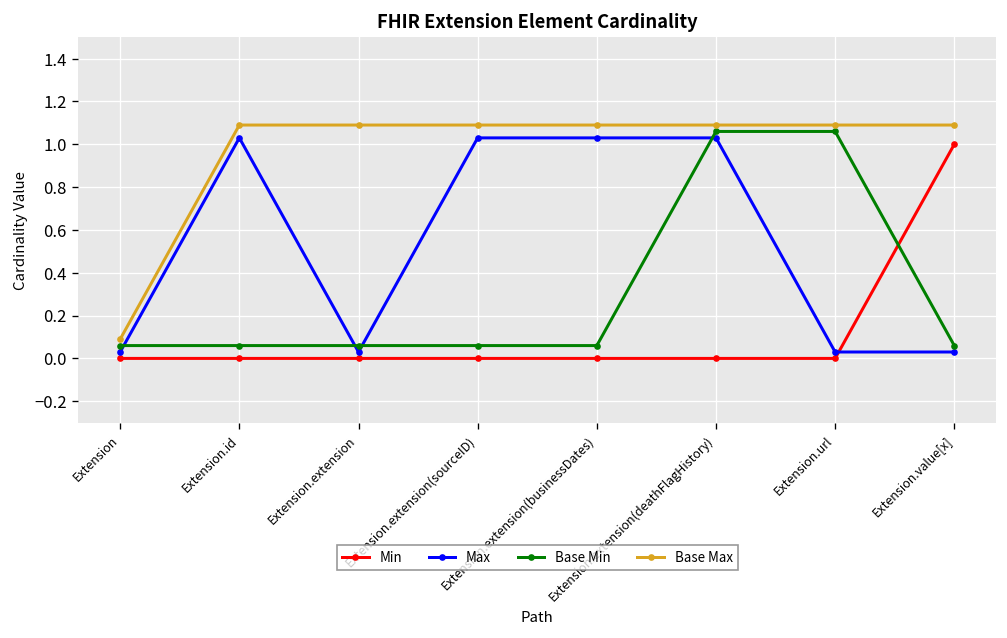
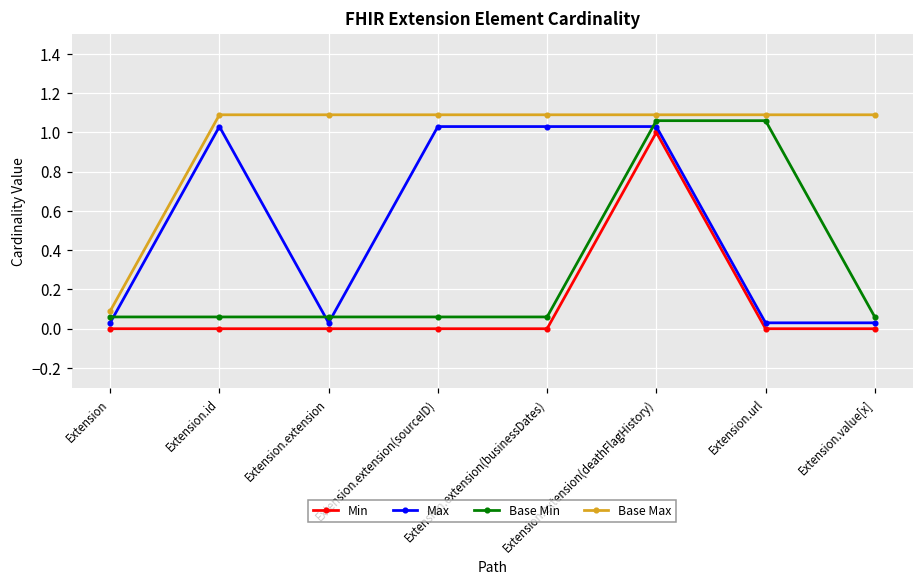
  {
    "Min": {
      "Extension": 0,
      "Extension.id": 0,
      "Extension.extension": 0,
      "Extension.extension(sourceID)": 0,
      "Extension.extension(businessDates)": 0,
-     "Extension.extension(deathFlagHistory)": 0,
+     "Extension.extension(deathFlagHistory)": 1,
      "Extension.url": 0,
-     "Extension.value[x]": 1
+     "Extension.value[x]": 0
    },
    "Max": {
      "Extension": 0.03,
      "Extension.id": 1.03,
      "Extension.extension": 0.03,
      "Extension.extension(sourceID)": 1.03,
      "Extension.extension(businessDates)": 1.03,
      "Extension.extension(deathFlagHistory)": 1.03,
      "Extension.url": 0.03,
      "Extension.value[x]": 0.03
    },
    "Base Min": {
      "Extension": 0.06,
      "Extension.id": 0.06,
      "Extension.extension": 0.06,
      "Extension.extension(sourceID)": 0.06,
      "Extension.extension(businessDates)": 0.06,
      "Extension.extension(deathFlagHistory)": 1.06,
      "Extension.url": 1.06,
      "Extension.value[x]": 0.06
    },
    "Base Max": {
      "Extension": 0.09,
      "Extension.id": 1.09,
      "Extension.extension": 1.09,
      "Extension.extension(sourceID)": 1.09,
      "Extension.extension(businessDates)": 1.09,
      "Extension.extension(deathFlagHistory)": 1.09,
      "Extension.url": 1.09,
      "Extension.value[x]": 1.09
    }
  }
